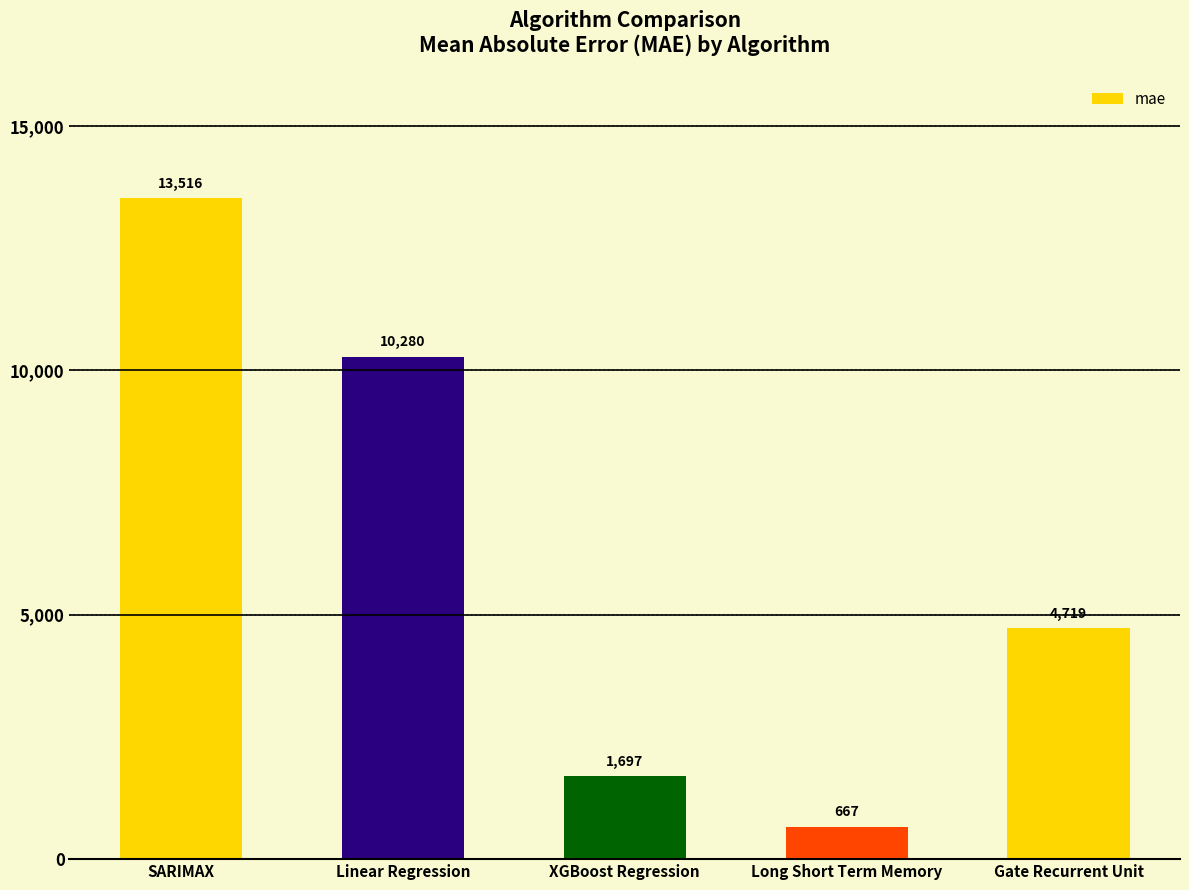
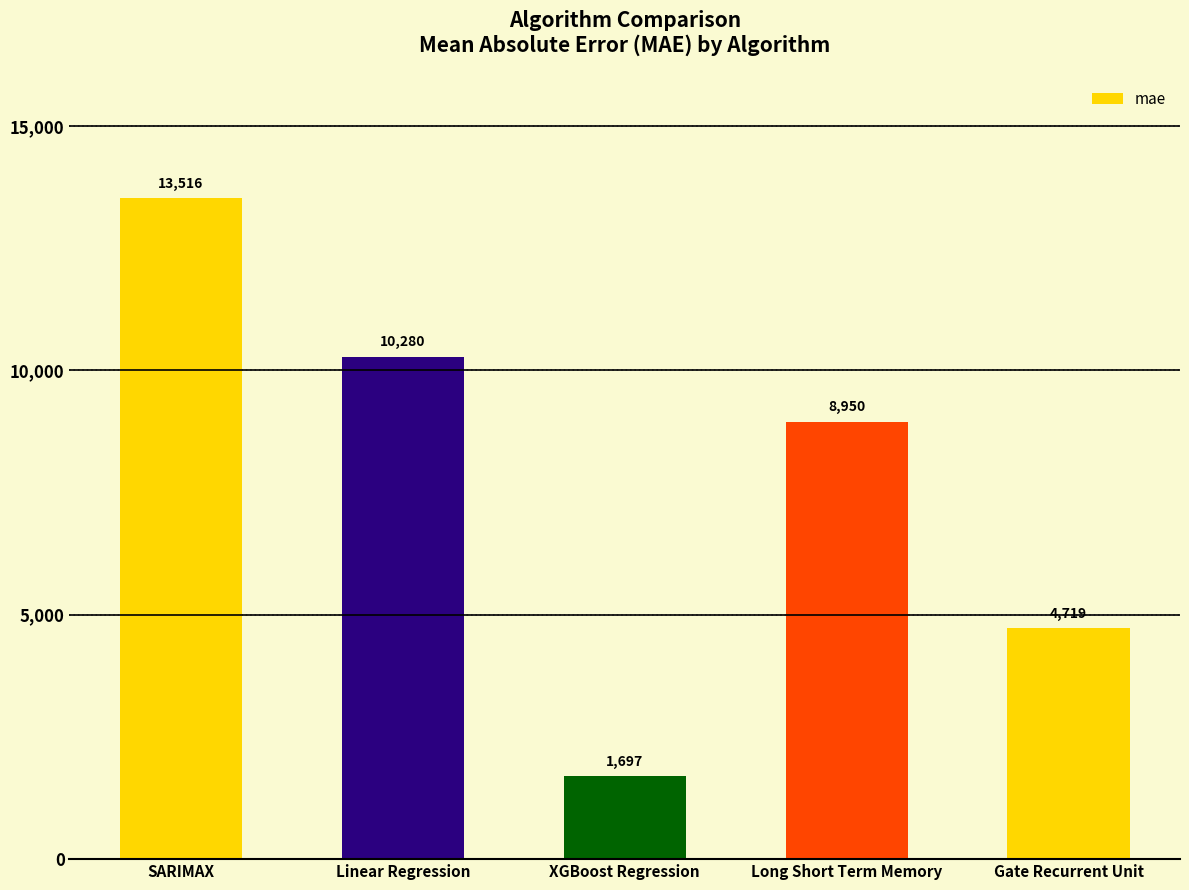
  {
    "SARIMAX": "13,516",
    "Linear Regression": "10,280",
    "XGBoost Regression": "1,697",
-   "Long Short Term Memory": "667",
+   "Long Short Term Memory": "8,950",
    "Gate Recurrent Unit": "4,719"
  }
